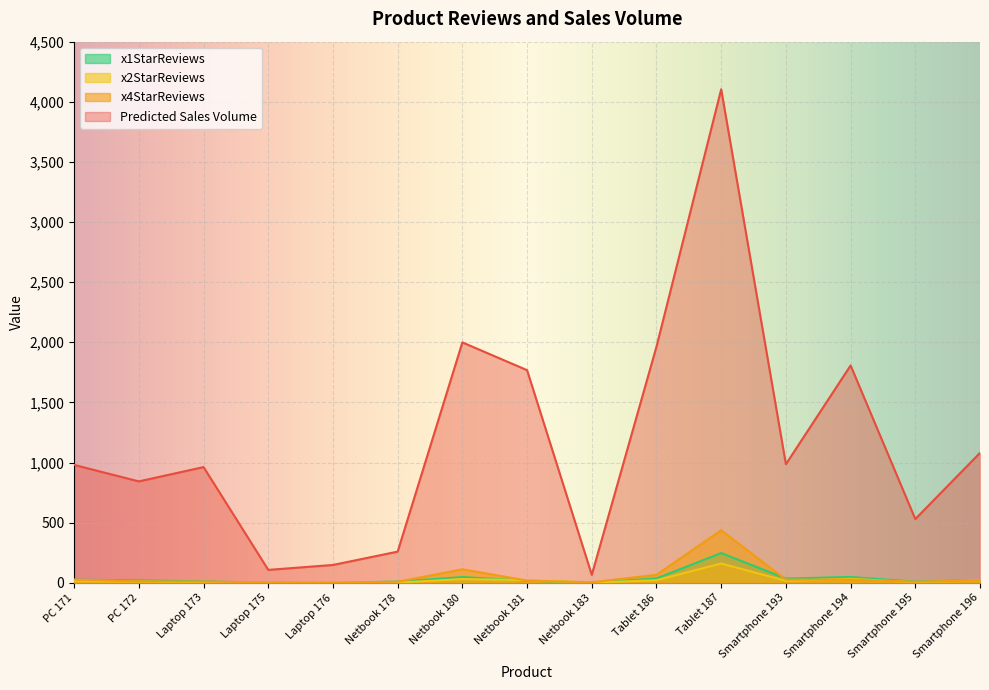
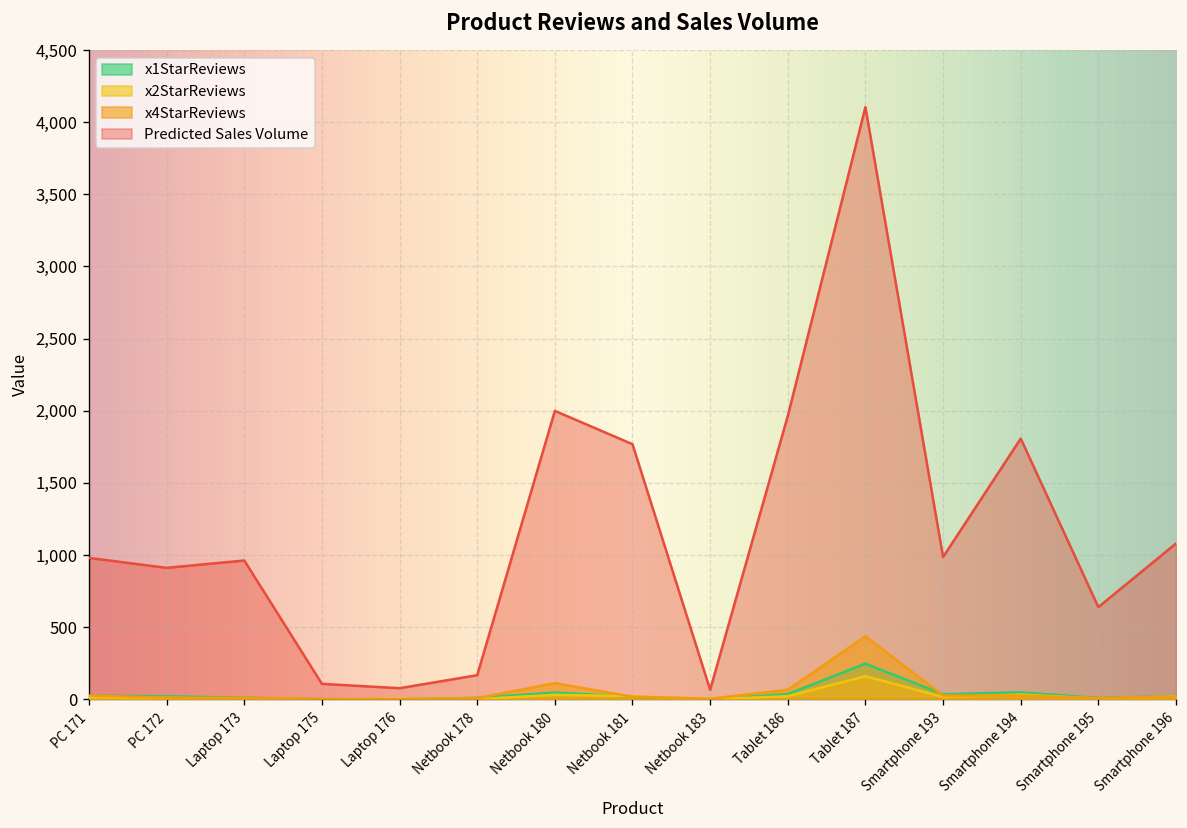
  {
    "x1StarReviews": {
      "Tablet 187": "250"
    },
    "Predicted Sales Volume": {
      "PC 171": "980",
-     "PC 172": "840",
+     "PC 172": "910",
      "Laptop 173": "960",
      "Laptop 175": "110",
-     "Laptop 176": "150",
-     "Netbook 178": "260",
+     "Laptop 176": "80",
+     "Netbook 178": "170",
      "Netbook 180": "2,000",
      "Netbook 181": "1,770",
      "Netbook 183": "70",
      "Tablet 186": "1,960",
      "Tablet 187": "4,100",
      "Smartphone 193": "990",
      "Smartphone 194": "1,810",
-     "Smartphone 195": "530",
+     "Smartphone 195": "640",
      "Smartphone 196": "1,080"
    }
  }
